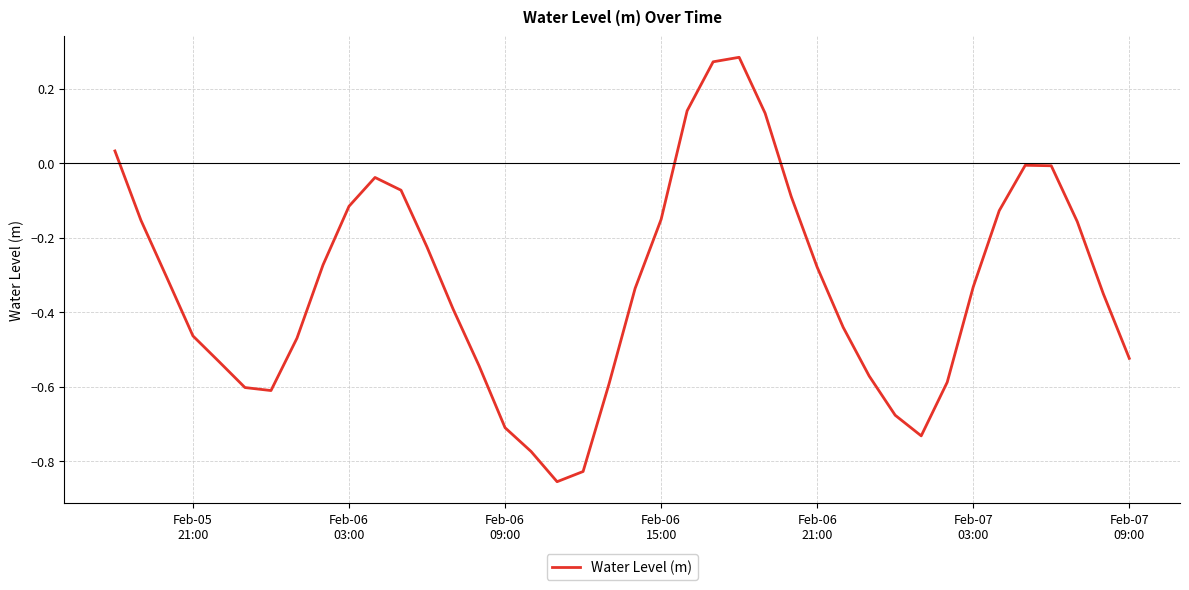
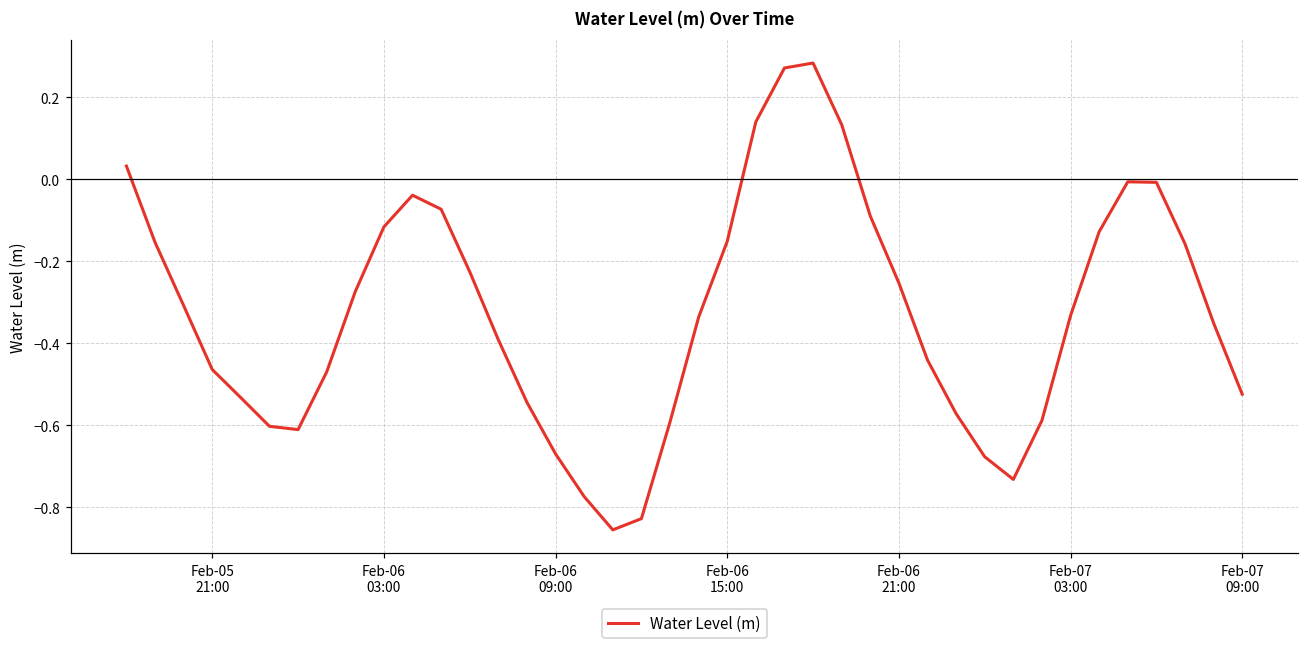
  {
    "Feb-05 21:00": -0.46,
    "Feb-06 03:00": -0.12,
-   "Feb-06 09:00": -0.71,
+   "Feb-06 09:00": -0.67,
    "Feb-06 15:00": -0.15,
-   "Feb-06 21:00": -0.28,
+   "Feb-06 21:00": -0.25,
    "Feb-07 03:00": -0.33,
    "Feb-07 09:00": -0.52
  }
